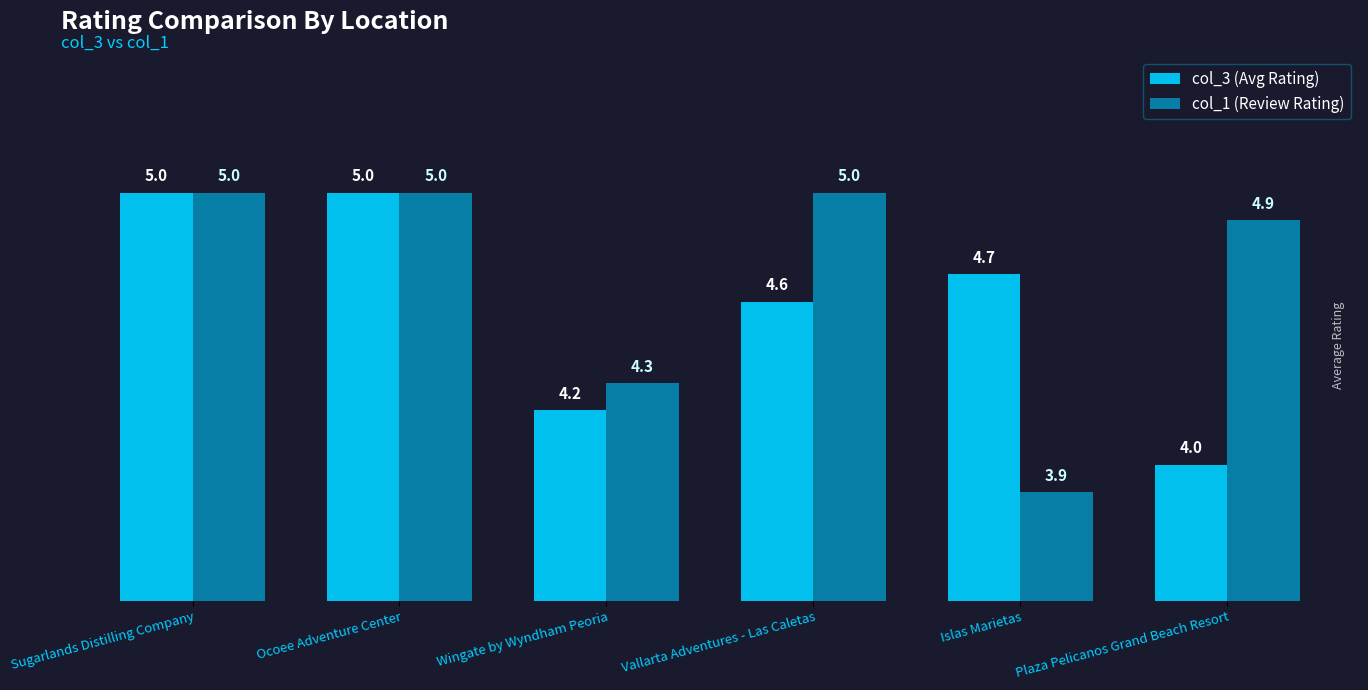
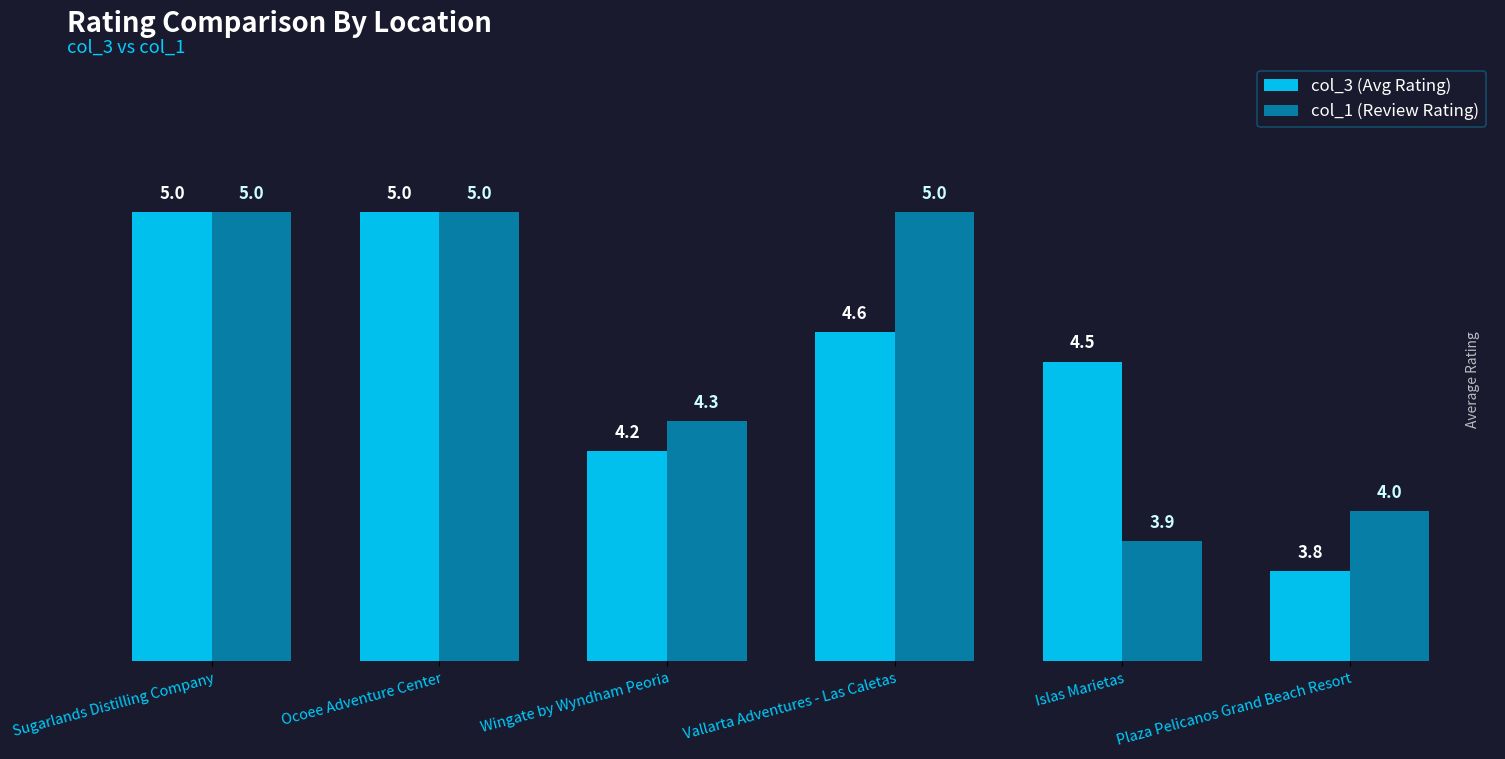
  {
    "col_3 (Avg Rating)": {
      "Sugarlands Distilling Company": 5.0,
      "Ocoee Adventure Center": 5.0,
      "Wingate by Wyndham Peoria": 4.2,
      "Vallarta Adventures - Las Caletas": 4.6,
-     "Islas Marietas": 4.7,
-     "Plaza Pelicanos Grand Beach Resort": 4.0
+     "Islas Marietas": 4.5,
+     "Plaza Pelicanos Grand Beach Resort": 3.8
    },
    "col_1 (Review Rating)": {
      "Sugarlands Distilling Company": 5.0,
      "Ocoee Adventure Center": 5.0,
      "Wingate by Wyndham Peoria": 4.3,
      "Vallarta Adventures - Las Caletas": 5.0,
      "Islas Marietas": 3.9,
-     "Plaza Pelicanos Grand Beach Resort": 4.9
+     "Plaza Pelicanos Grand Beach Resort": 4.0
    }
  }
